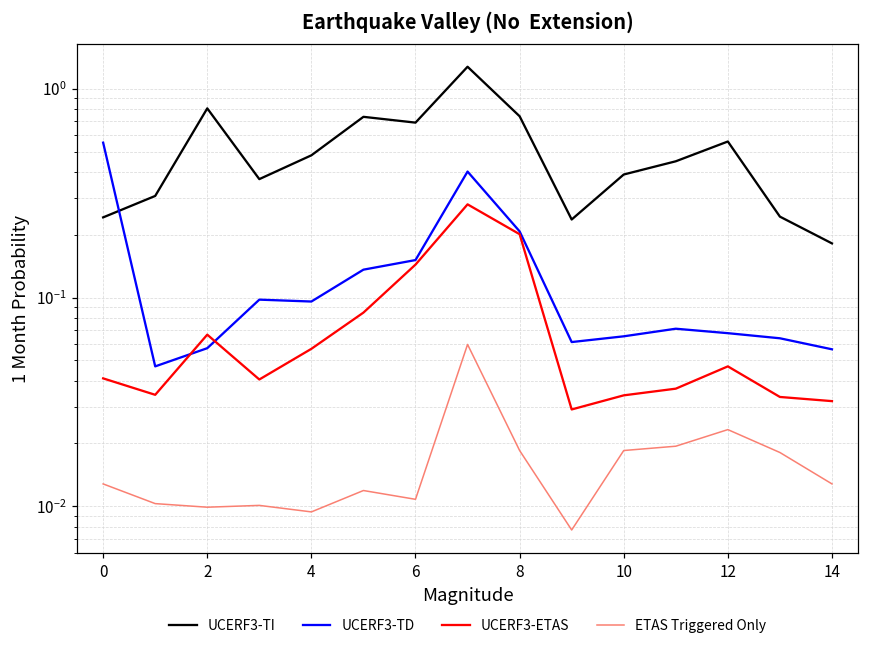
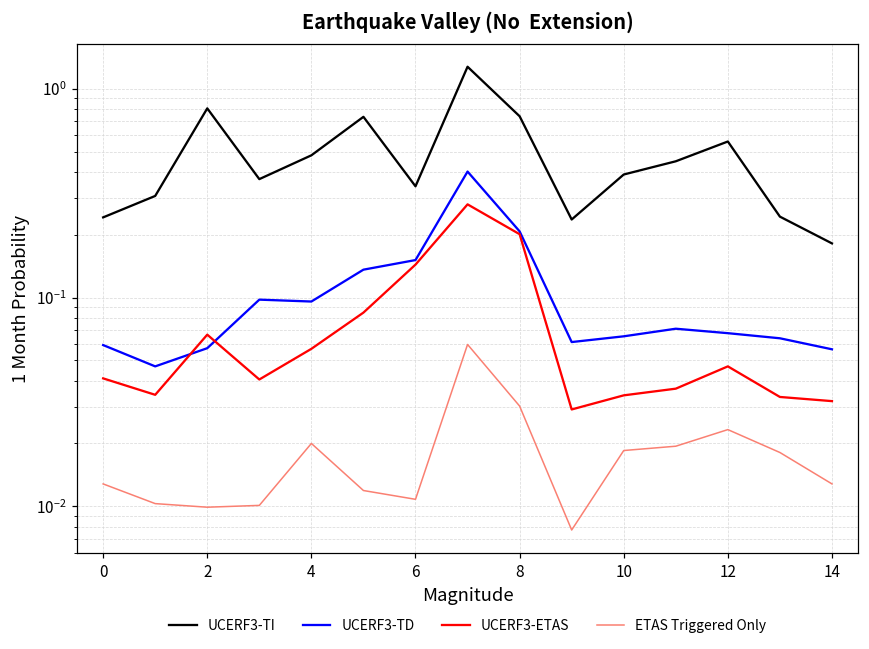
  {
    "UCERF3-TI": {
      "0": 0.24,
      "2": 0.81,
      "4": 0.48,
-     "6": 0.69,
+     "6": 0.34,
      "8": 0.74,
      "10": 0.39,
      "12": 0.56,
      "14": 0.18
    },
    "UCERF3-TD": {
-     "0": 0.55,
+     "0": 0.059,
      "2": 0.057,
      "4": 0.10,
      "6": 0.15,
      "10": 0.065,
      "12": 0.068,
      "14": 0.057
    },
    "UCERF3-ETAS": {
      "0": 0.041,
      "2": 0.066,
      "4": 0.057,
      "6": 0.14,
      "10": 0.034,
      "12": 0.047,
      "14": 0.032
    },
    "ETAS Triggered Only": {
      "0": 0.013,
      "2": 0.010,
-     "4": 0.009,
+     "4": 0.020,
      "6": 0.011,
-     "8": 0.019,
+     "8": 0.030,
      "10": 0.019,
      "12": 0.023,
      "14": 0.013
    }
  }
